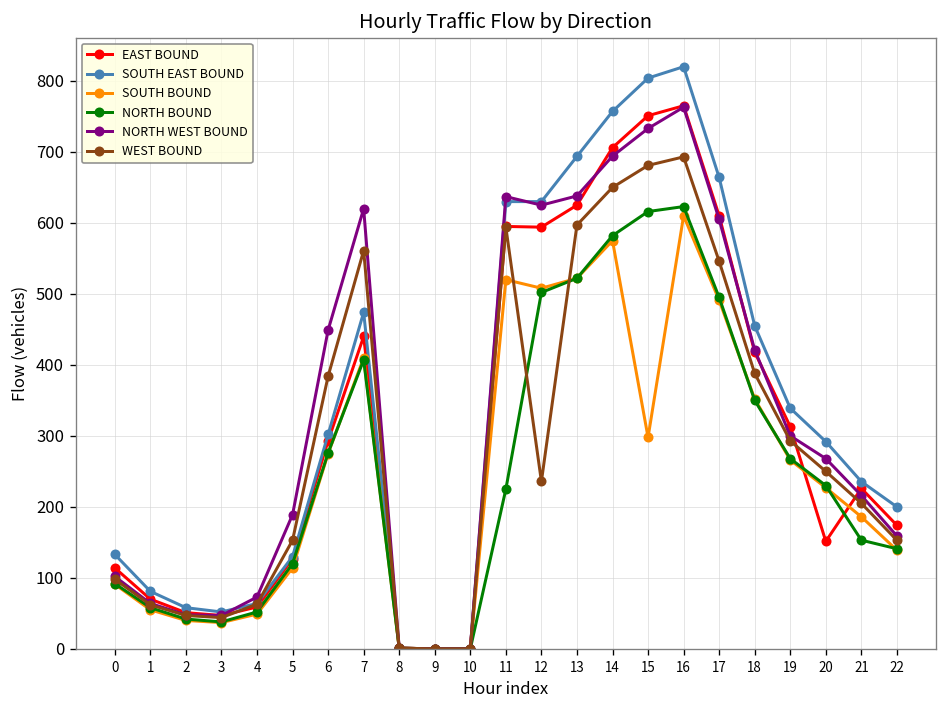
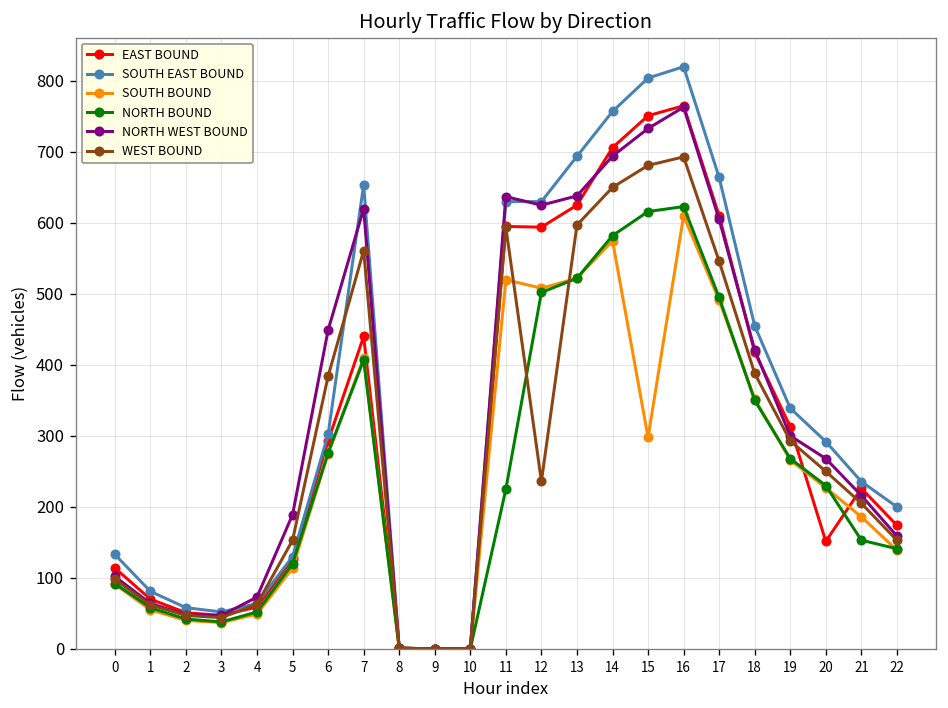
  {
    "EAST BOUND": {
      "0": 110,
      "1": 70,
      "6": 290,
      "7": 440,
      "12": 590,
      "13": 630,
      "14": 710,
      "15": 750,
      "17": 610,
      "19": 310,
      "20": 150,
      "21": 230,
      "22": 170
    },
    "SOUTH EAST BOUND": {
      "0": 130,
      "1": 80,
      "2": 60,
      "3": 50,
      "6": 300,
-     "7": 470,
+     "7": 650,
      "11": 630,
      "12": 630,
      "13": 690,
      "14": 760,
      "15": 800,
      "16": 820,
      "17": 660,
      "18": 460,
      "19": 340,
      "20": 290,
      "21": 240,
      "22": 200
    },
    "SOUTH BOUND": {
      "5": 110,
      "11": 520,
      "12": 510,
      "14": 580,
      "15": 300,
      "16": 610,
      "21": 190
    },
    "NORTH BOUND": {
      "5": 120,
      "11": 220,
      "12": 500,
      "14": 580,
      "15": 620,
      "16": 620,
      "21": 150
    },
    "NORTH WEST BOUND": {
      "4": 70,
      "5": 190,
      "6": 450,
      "7": 620,
      "11": 640,
      "12": 630,
      "13": 640,
      "14": 690,
      "15": 730,
      "17": 610,
      "19": 300,
      "20": 270,
      "21": 220,
      "22": 160
    },
    "WEST BOUND": {
      "5": 150,
      "6": 380,
      "7": 560,
      "12": 240,
      "13": 600,
      "14": 650,
      "15": 680,
      "16": 690,
      "17": 550,
      "18": 390,
      "19": 290,
      "20": 250,
      "21": 210,
      "22": 150
    }
  }
